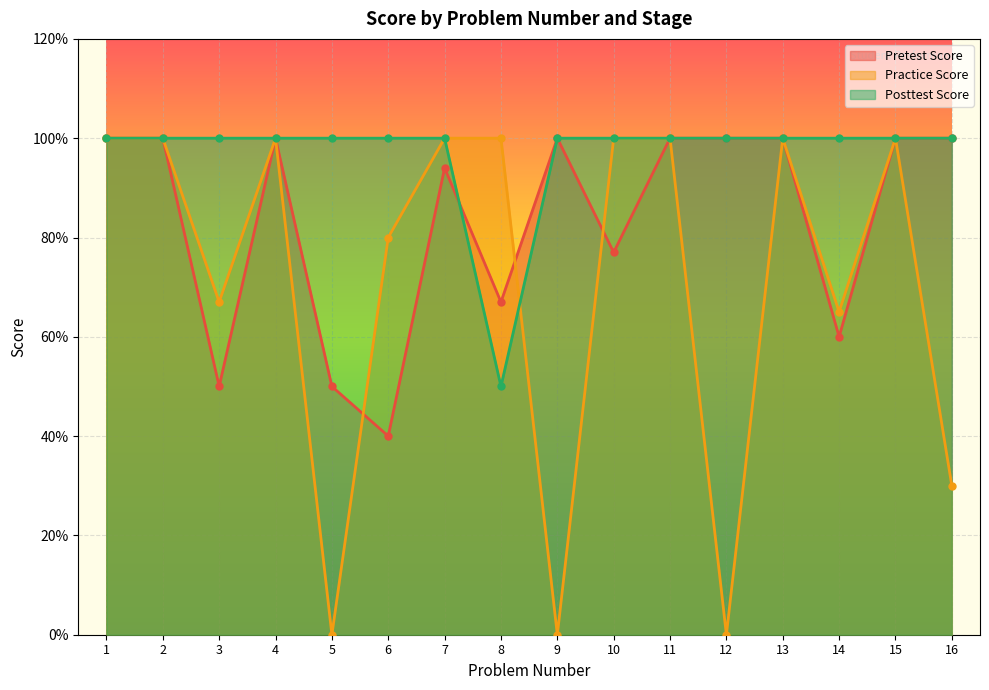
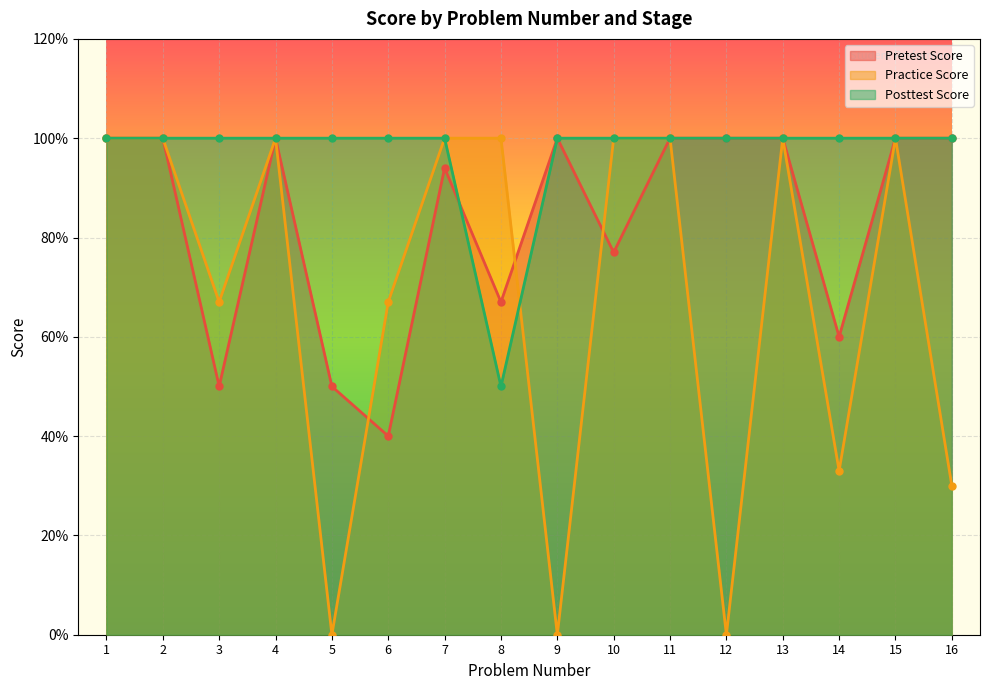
  {
    "Pretest Score": {
      "3": "50%",
      "5": "50%",
      "6": "40%",
      "7": "94%",
      "8": "67%",
      "10": "77%",
      "14": "60%"
    },
    "Practice Score": {
      "3": "67%",
      "5": "0%",
-     "6": "80%",
+     "6": "67%",
      "8": "100%",
      "9": "0%",
      "12": "0%",
-     "14": "65%",
+     "14": "33%",
      "16": "30%"
    },
    "Posttest Score": {
      "3": "100%",
      "5": "100%",
      "6": "100%",
      "8": "50%",
      "14": "100%"
    }
  }
